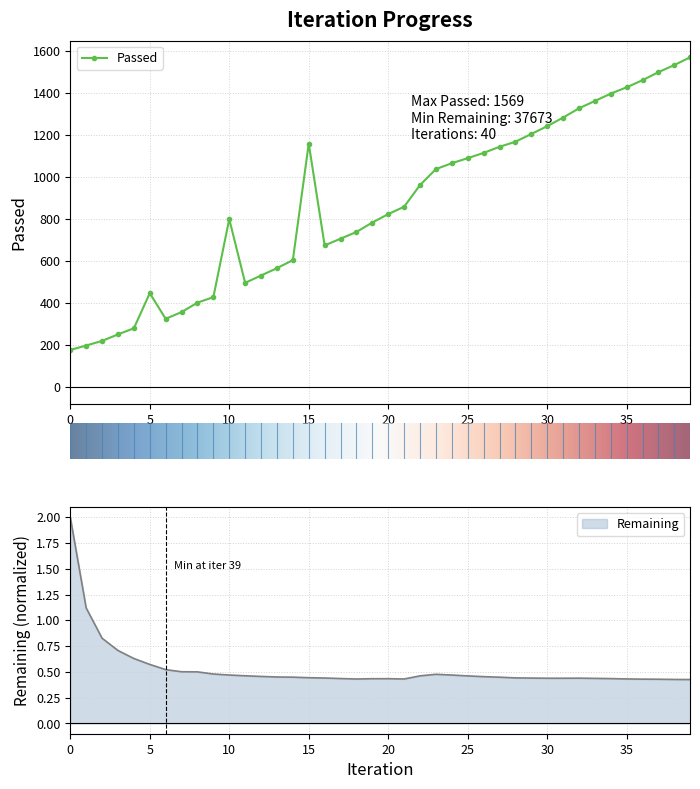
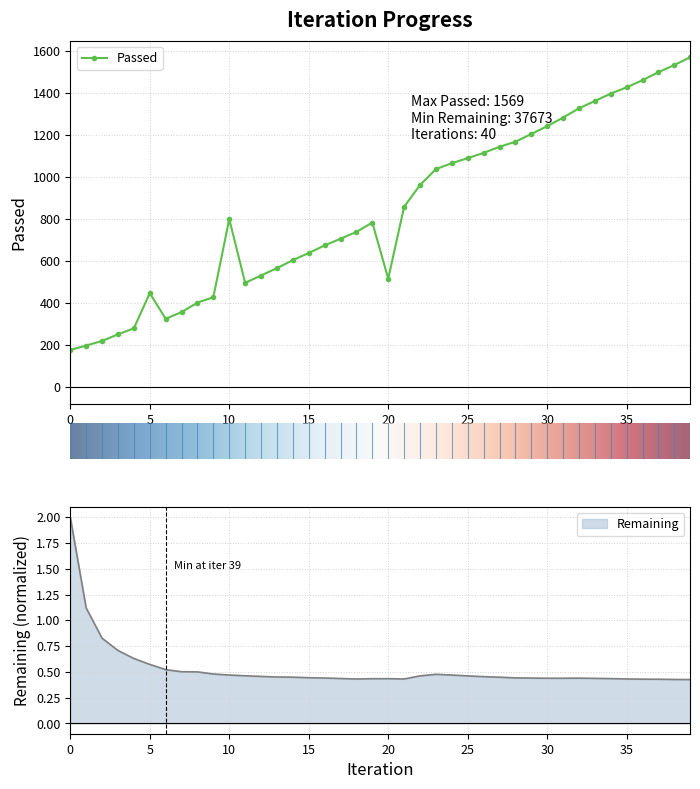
  {
    "Iteration Progress": {
      "0": 180,
      "5": 450,
      "10": 800,
-     "15": 1160,
-     "20": 820,
+     "15": 640,
+     "20": 520,
      "25": 1090,
      "35": 1430
    }
  }
